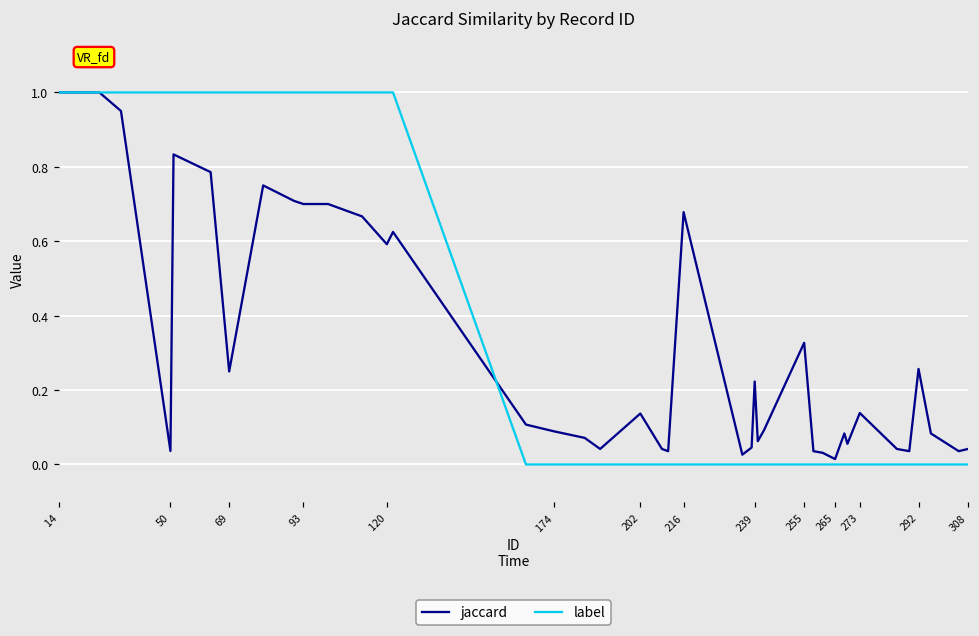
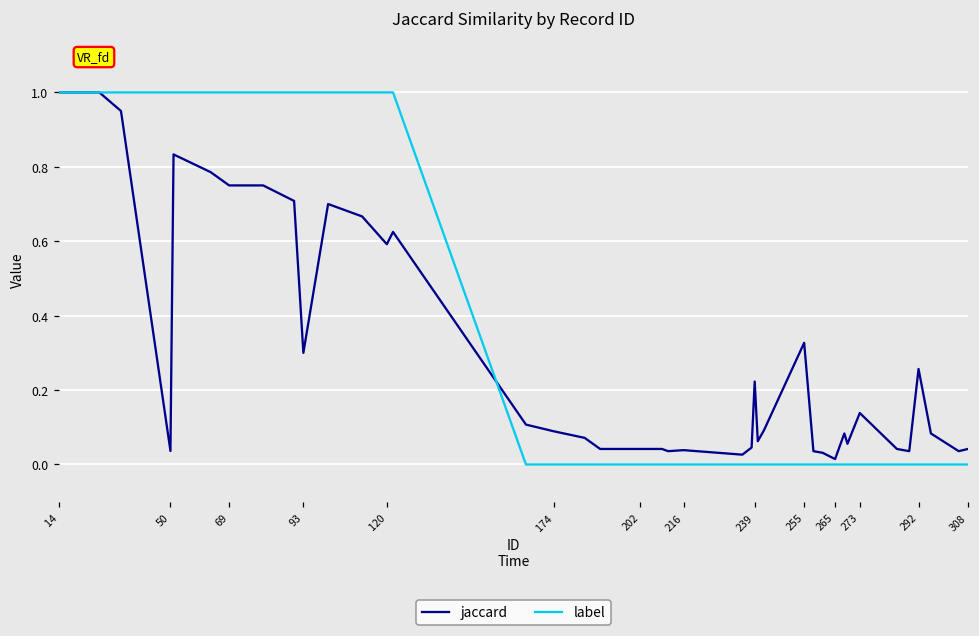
  {
    "jaccard": {
      "50": 0.04,
-     "69": 0.25,
-     "93": 0.7,
+     "69": 0.75,
+     "93": 0.3,
      "120": 0.59,
      "174": 0.09,
-     "202": 0.14,
-     "216": 0.68,
+     "202": 0.04,
+     "216": 0.04,
      "239": 0.22,
      "255": 0.33,
      "265": 0.01,
      "273": 0.14,
      "292": 0.26,
      "308": 0.04
    },
    "label": {
      "50": 1.00,
      "69": 1.00,
      "93": 1.00,
      "120": 1.00,
      "174": 0.00,
      "202": 0.00,
      "216": 0.00,
      "239": 0.00,
      "255": 0.00,
      "265": 0.00,
      "273": 0.00,
      "292": 0.00,
      "308": 0.00
    }
  }
